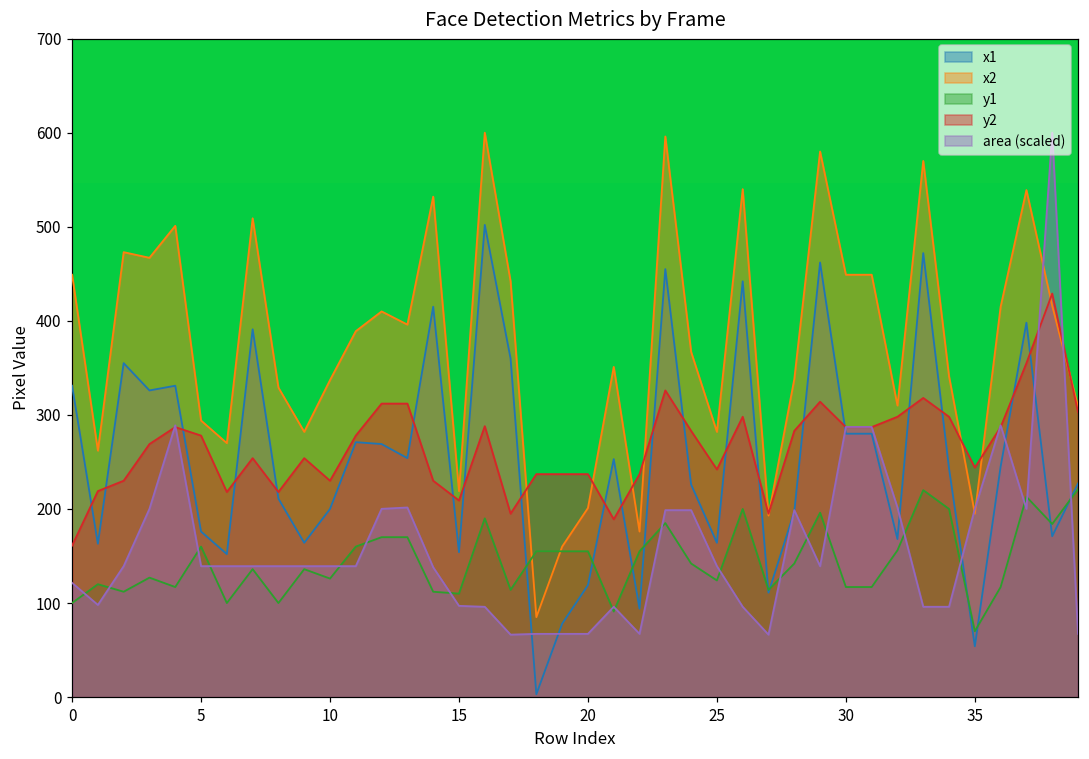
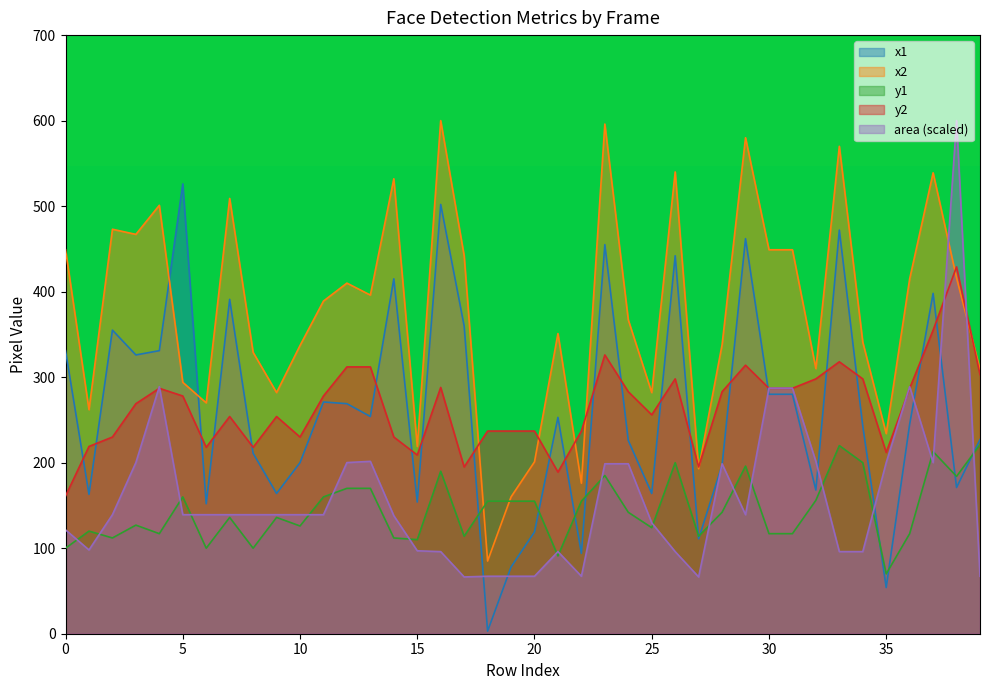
  {
    "x1": {
      "0": 330,
-     "5": 180,
+     "5": 530,
      "10": 200,
      "15": 150,
      "20": 120,
      "25": 160,
      "30": 280,
      "35": 50
    },
    "x2": {
      "0": 450,
      "5": 290,
      "10": 340,
      "15": 220,
      "20": 200,
      "25": 280,
      "30": 450,
-     "35": 200
+     "35": 230
    },
    "y1": {
      "0": 100,
      "5": 160,
      "10": 130,
      "15": 110,
      "20": 160,
      "25": 120,
      "30": 120,
      "35": 70
    },
    "y2": {
      "0": 160,
      "5": 280,
      "10": 230,
      "15": 210,
      "20": 240,
-     "25": 240,
-     "35": 240
+     "25": 260,
+     "35": 210
    },
    "area (scaled)": {
      "0": 120,
      "5": 140,
      "10": 140,
      "15": 100,
      "20": 70,
-     "25": 140,
+     "25": 130,
      "35": 200
    }
  }
